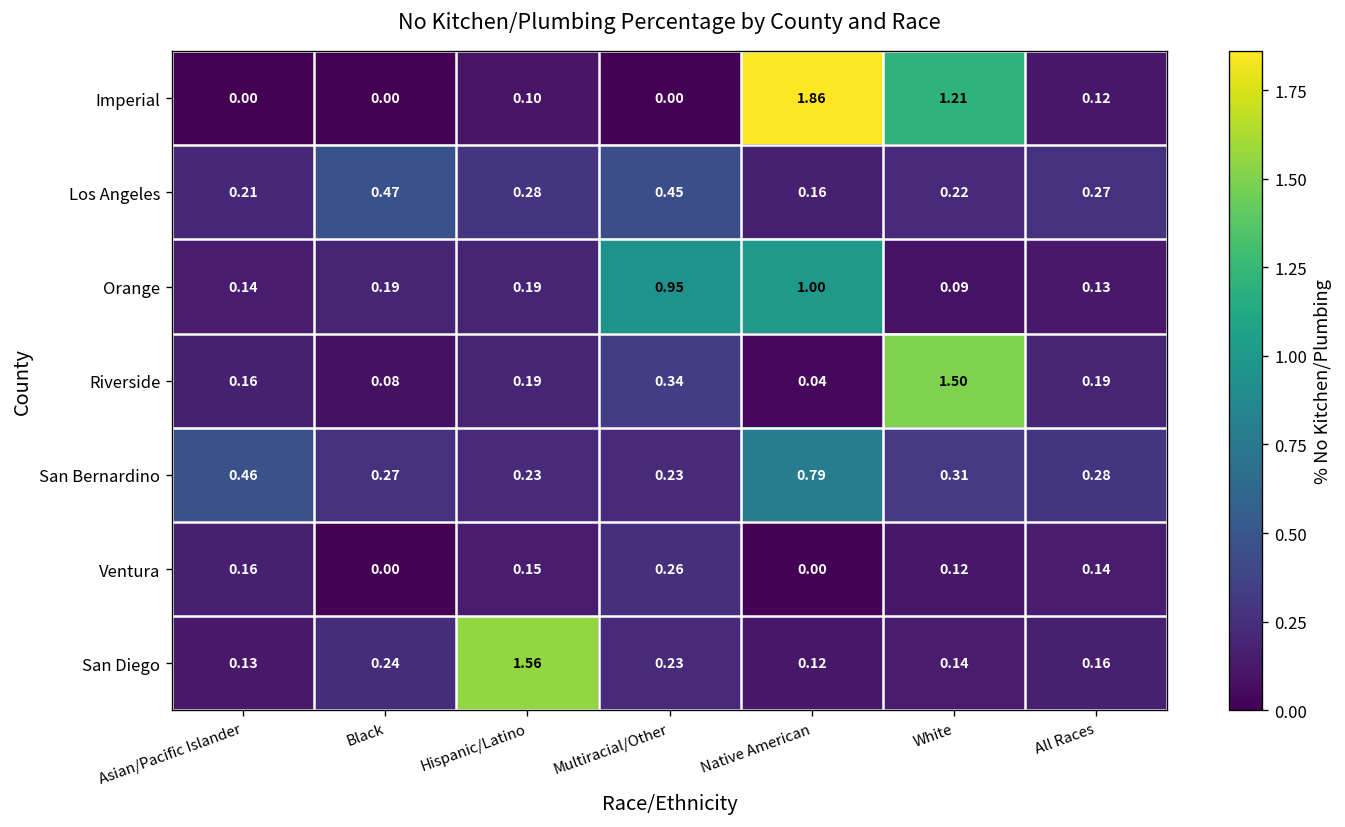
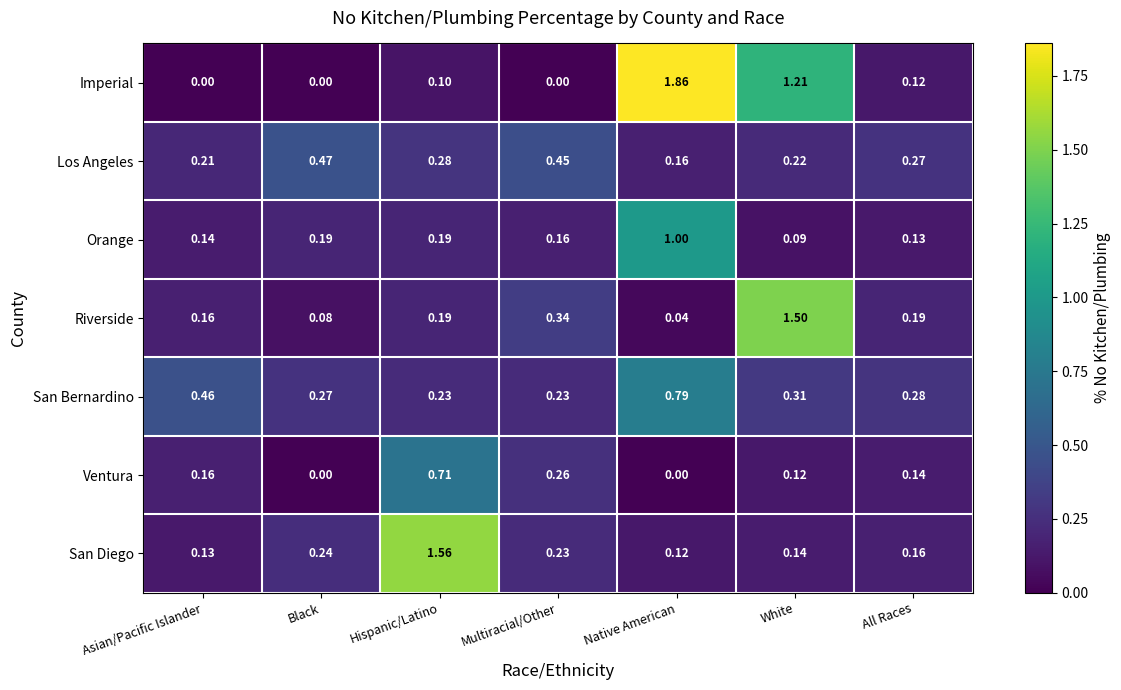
  {
    "Imperial": {
      "Asian/Pacific Islander": 0.00,
      "Black": 0.00,
      "Hispanic/Latino": 0.10,
      "Multiracial/Other": 0.00,
      "Native American": 1.86,
      "White": 1.21,
      "All Races": 0.12
    },
    "Los Angeles": {
      "Asian/Pacific Islander": 0.21,
      "Black": 0.47,
      "Hispanic/Latino": 0.28,
      "Multiracial/Other": 0.45,
      "Native American": 0.16,
      "White": 0.22,
      "All Races": 0.27
    },
    "Orange": {
      "Asian/Pacific Islander": 0.14,
      "Black": 0.19,
      "Hispanic/Latino": 0.19,
-     "Multiracial/Other": 0.95,
+     "Multiracial/Other": 0.16,
      "Native American": 1.00,
      "White": 0.09,
      "All Races": 0.13
    },
    "Riverside": {
      "Asian/Pacific Islander": 0.16,
      "Black": 0.08,
      "Hispanic/Latino": 0.19,
      "Multiracial/Other": 0.34,
      "Native American": 0.04,
      "White": 1.50,
      "All Races": 0.19
    },
    "San Bernardino": {
      "Asian/Pacific Islander": 0.46,
      "Black": 0.27,
      "Hispanic/Latino": 0.23,
      "Multiracial/Other": 0.23,
      "Native American": 0.79,
      "White": 0.31,
      "All Races": 0.28
    },
    "Ventura": {
      "Asian/Pacific Islander": 0.16,
      "Black": 0.00,
-     "Hispanic/Latino": 0.15,
+     "Hispanic/Latino": 0.71,
      "Multiracial/Other": 0.26,
      "Native American": 0.00,
      "White": 0.12,
      "All Races": 0.14
    },
    "San Diego": {
      "Asian/Pacific Islander": 0.13,
      "Black": 0.24,
      "Hispanic/Latino": 1.56,
      "Multiracial/Other": 0.23,
      "Native American": 0.12,
      "White": 0.14,
      "All Races": 0.16
    }
  }
